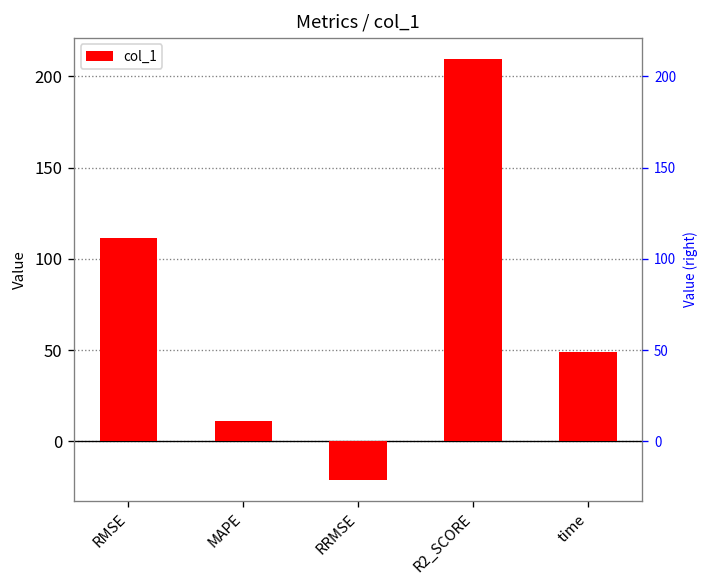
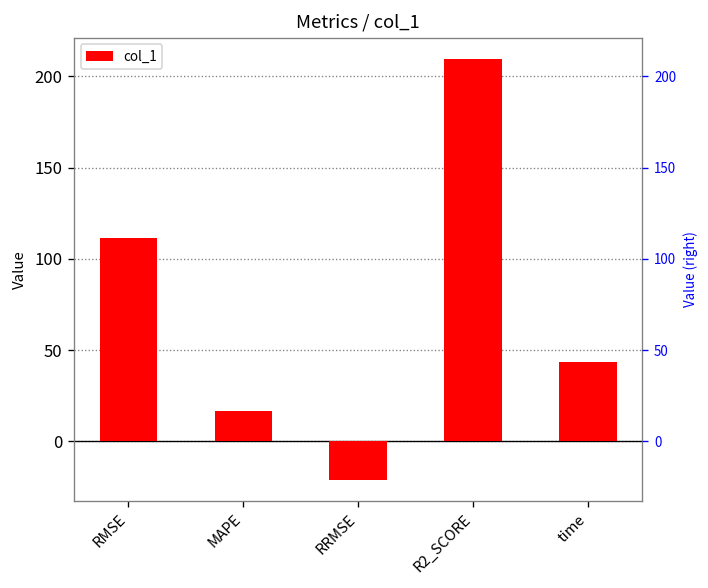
  {
    "RMSE": 111,
-   "MAPE": 11,
+   "MAPE": 17,
    "RRMSE": -21,
    "R2_SCORE": 210,
-   "time": 49
+   "time": 44
  }
